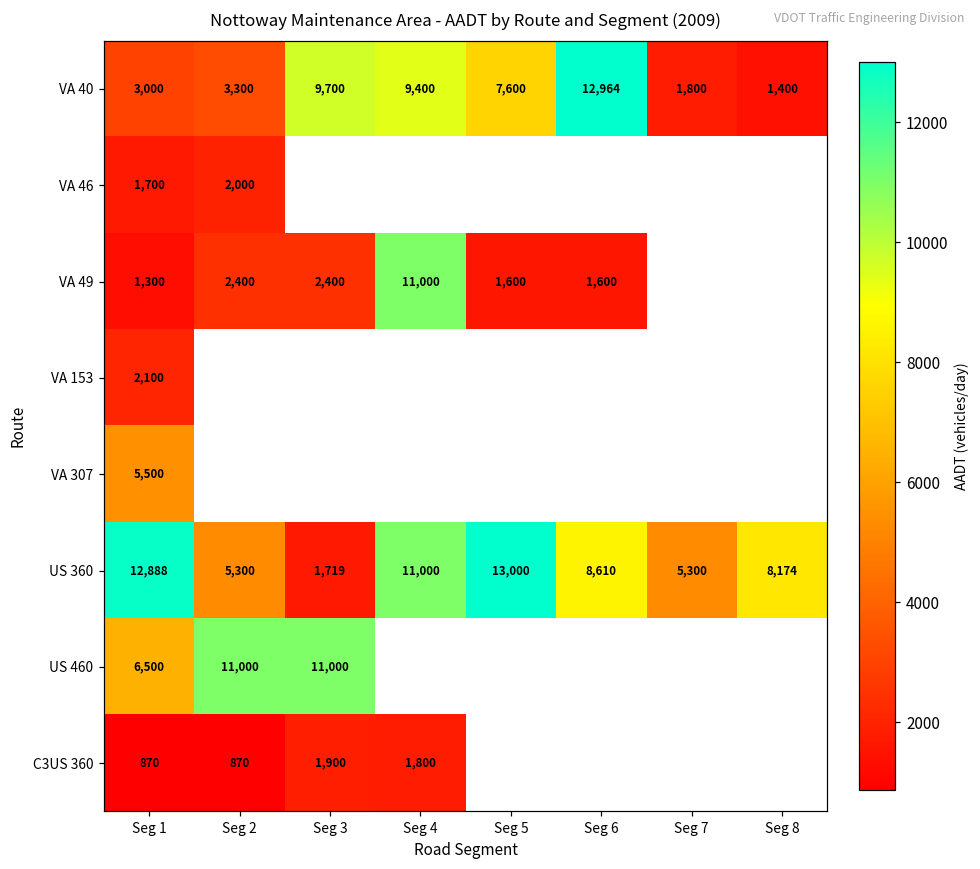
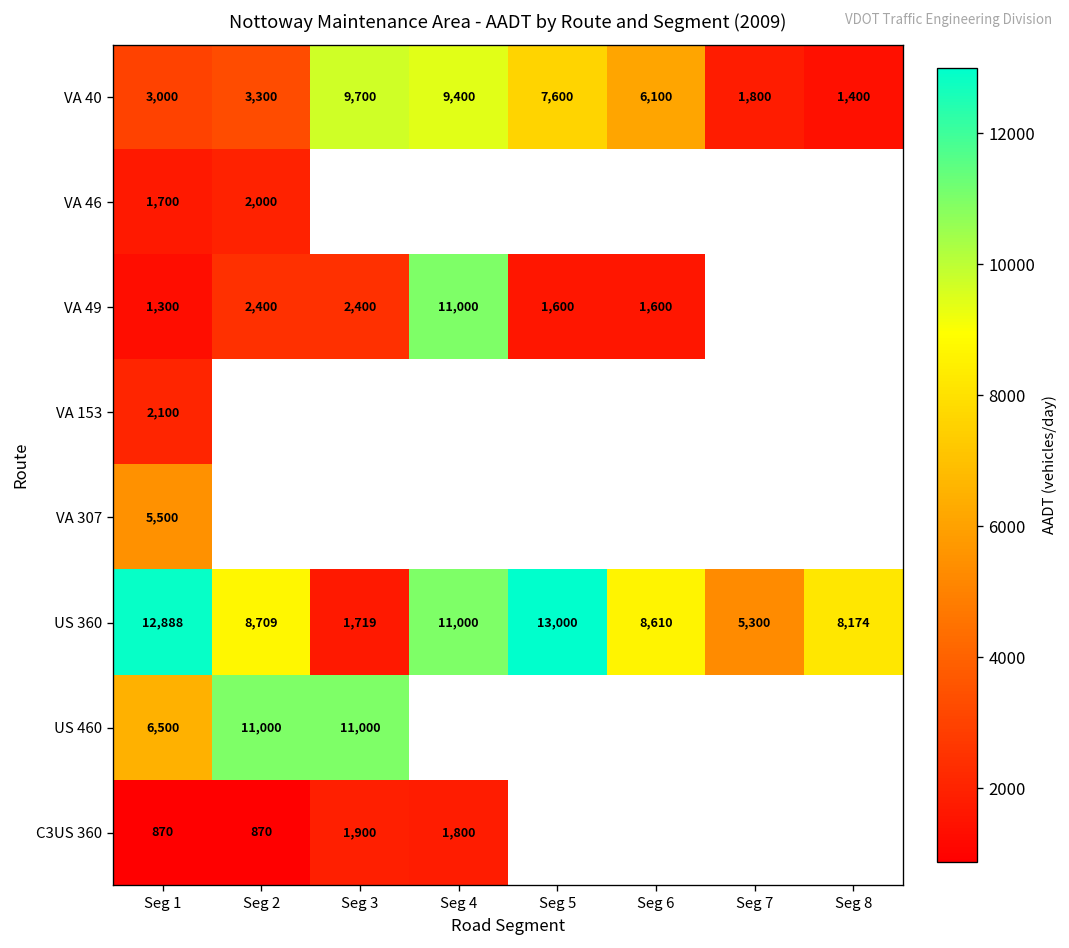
  {
    "VA 40": {
      "Seg 1": "3,000",
      "Seg 2": "3,300",
      "Seg 3": "9,700",
      "Seg 4": "9,400",
      "Seg 5": "7,600",
-     "Seg 6": "12,964",
+     "Seg 6": "6,100",
      "Seg 7": "1,800",
      "Seg 8": "1,400"
    },
    "VA 46": {
      "Seg 1": "1,700",
      "Seg 2": "2,000"
    },
    "VA 49": {
      "Seg 1": "1,300",
      "Seg 2": "2,400",
      "Seg 3": "2,400",
      "Seg 4": "11,000",
      "Seg 5": "1,600",
      "Seg 6": "1,600"
    },
    "VA 153": {
      "Seg 1": "2,100"
    },
    "VA 307": {
      "Seg 1": "5,500"
    },
    "US 360": {
      "Seg 1": "12,888",
-     "Seg 2": "5,300",
+     "Seg 2": "8,709",
      "Seg 3": "1,719",
      "Seg 4": "11,000",
      "Seg 5": "13,000",
      "Seg 6": "8,610",
      "Seg 7": "5,300",
      "Seg 8": "8,174"
    },
    "US 460": {
      "Seg 1": "6,500",
      "Seg 2": "11,000",
      "Seg 3": "11,000"
    },
    "C3US 360": {
      "Seg 1": "870",
      "Seg 2": "870",
      "Seg 3": "1,900",
      "Seg 4": "1,800"
    }
  }
